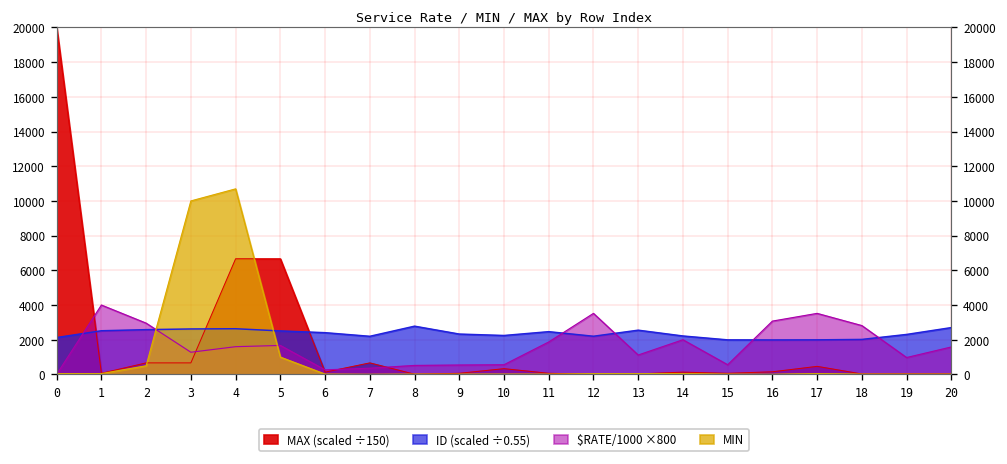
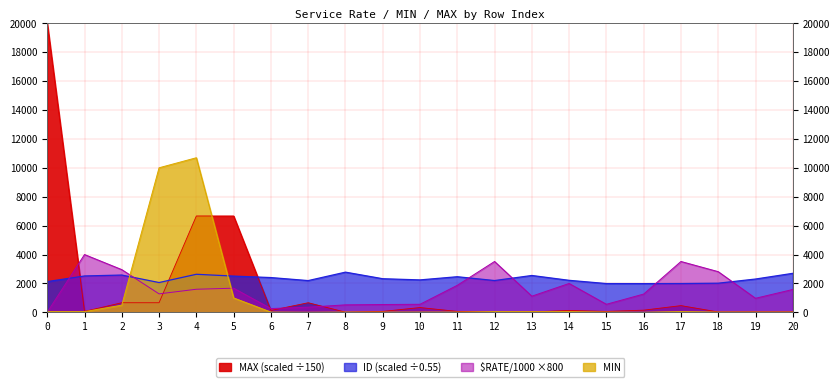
  {
    "MAX (scaled ÷150)": {
      "0": 20000,
      "3": 700,
      "4": 6700,
      "5": 6700,
      "7": 700,
      "10": 300,
      "17": 500
    },
    "ID (scaled ÷0.55)": {
      "0": 2100,
      "1": 2500,
      "2": 2600,
-     "3": 2600,
+     "3": 2100,
      "4": 2600,
      "5": 2500,
      "6": 2400,
      "7": 2200,
      "8": 2800,
      "9": 2300,
      "10": 2200,
      "11": 2500,
      "12": 2200,
      "13": 2600,
      "14": 2200,
      "15": 2000,
      "16": 2000,
      "17": 2000,
      "18": 2000,
      "19": 2300,
      "20": 2700
    },
    "$RATE/1000 ×800": {
      "1": 4000,
      "2": 3000,
      "3": 1300,
      "4": 1600,
      "5": 1700,
      "7": 400,
      "8": 500,
      "9": 500,
      "10": 600,
      "11": 1900,
      "12": 3500,
      "13": 1100,
      "14": 2000,
      "15": 600,
-     "16": 3100,
+     "16": 1300,
      "17": 3500,
      "18": 2800,
      "19": 1000,
      "20": 1600
    },
    "MIN": {
      "3": 10000,
      "4": 10700,
      "5": 1000,
      "7": 0,
      "10": 0,
      "17": 100
    }
  }
